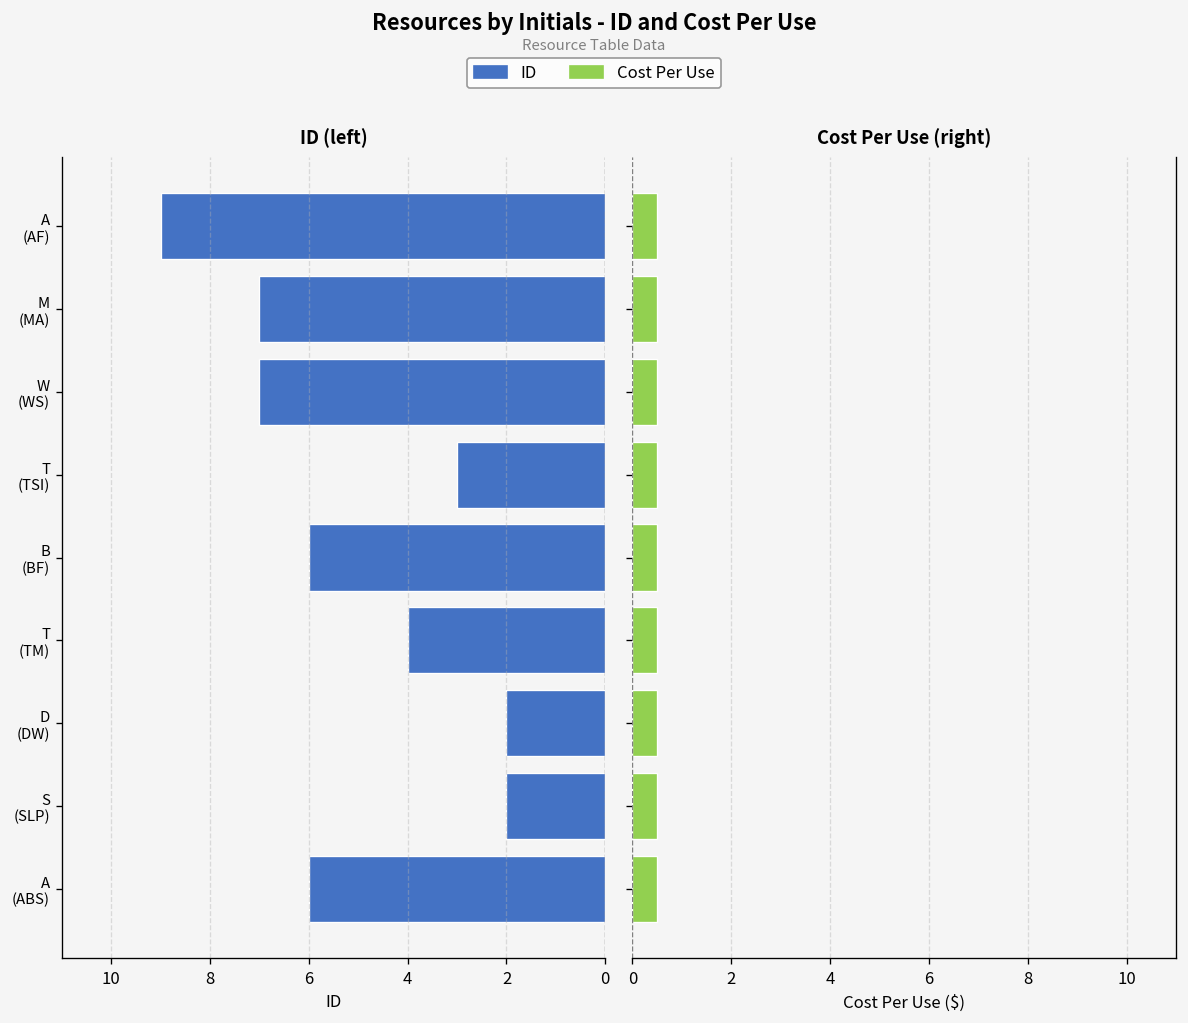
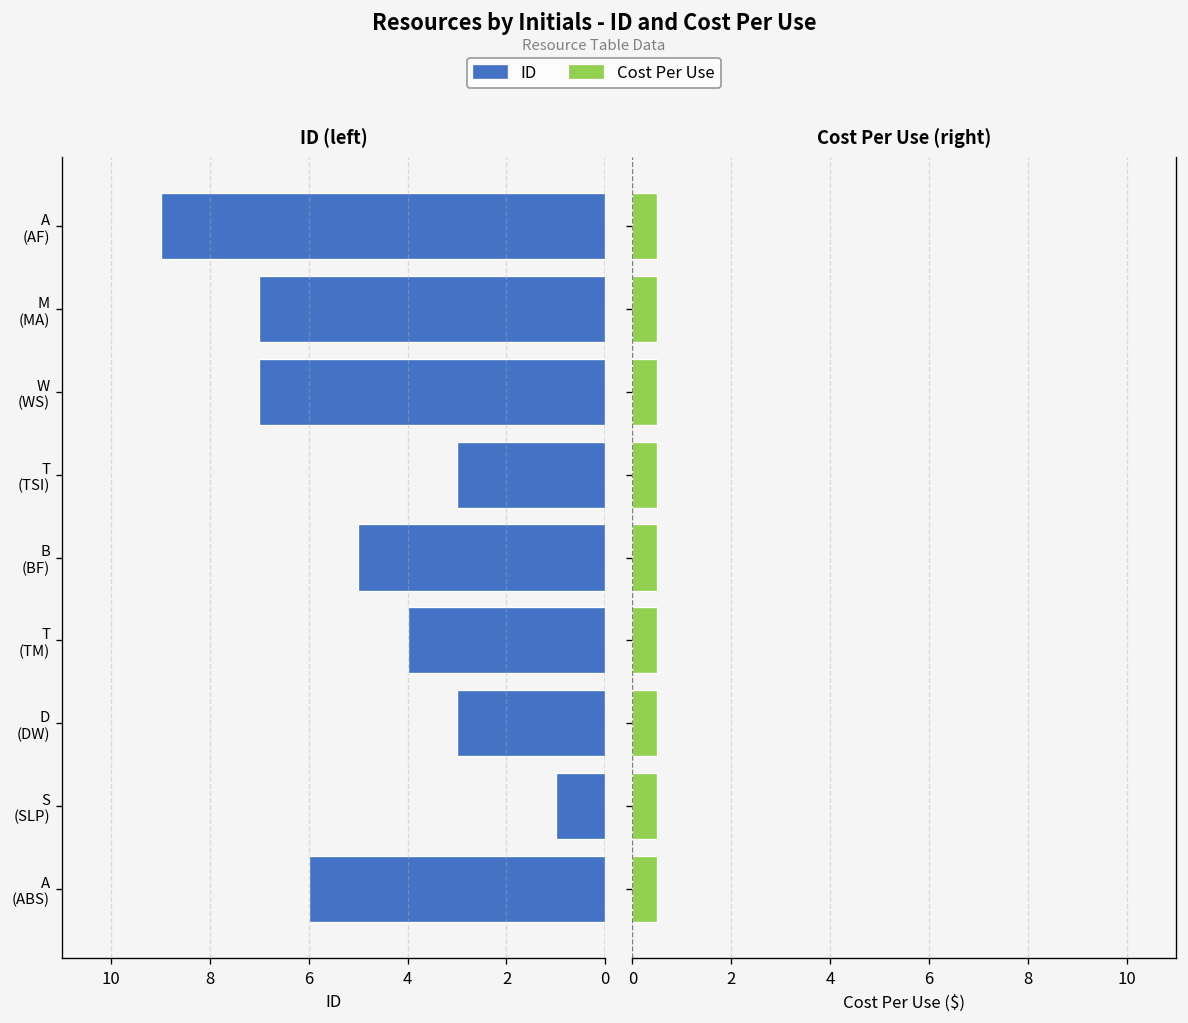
  {
    "ID (left)": {
      "A (AF)": 9,
      "M (MA)": 7,
      "W (WS)": 7,
      "T (TSI)": 3,
-     "B (BF)": 6,
+     "B (BF)": 5,
      "T (TM)": 4,
-     "D (DW)": 2,
-     "S (SLP)": 2,
+     "D (DW)": 3,
+     "S (SLP)": 1,
      "A (ABS)": 6
    }
  }
